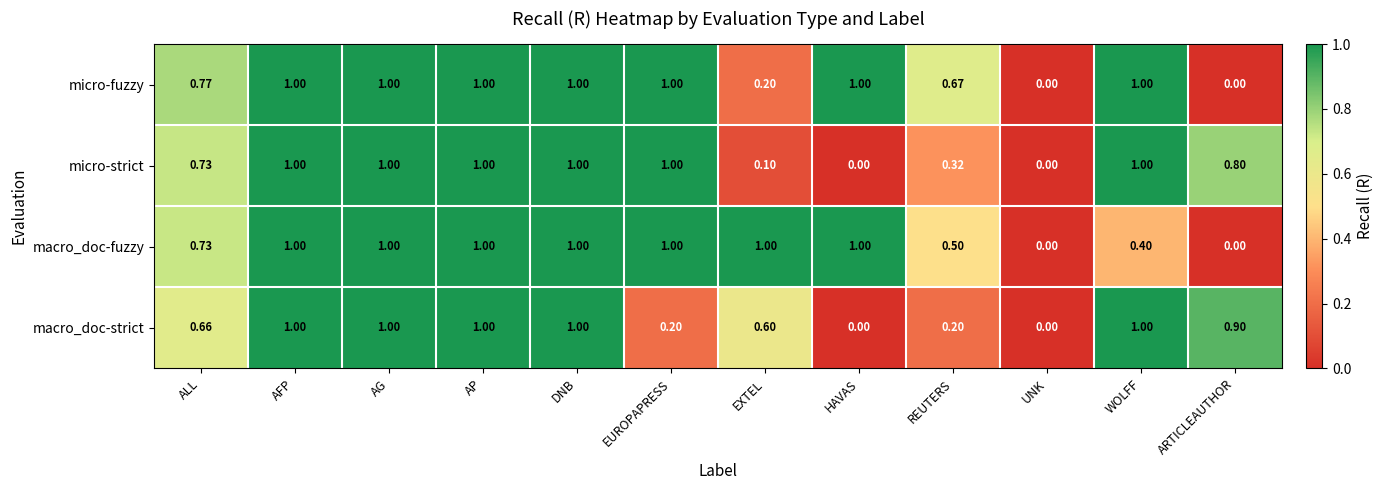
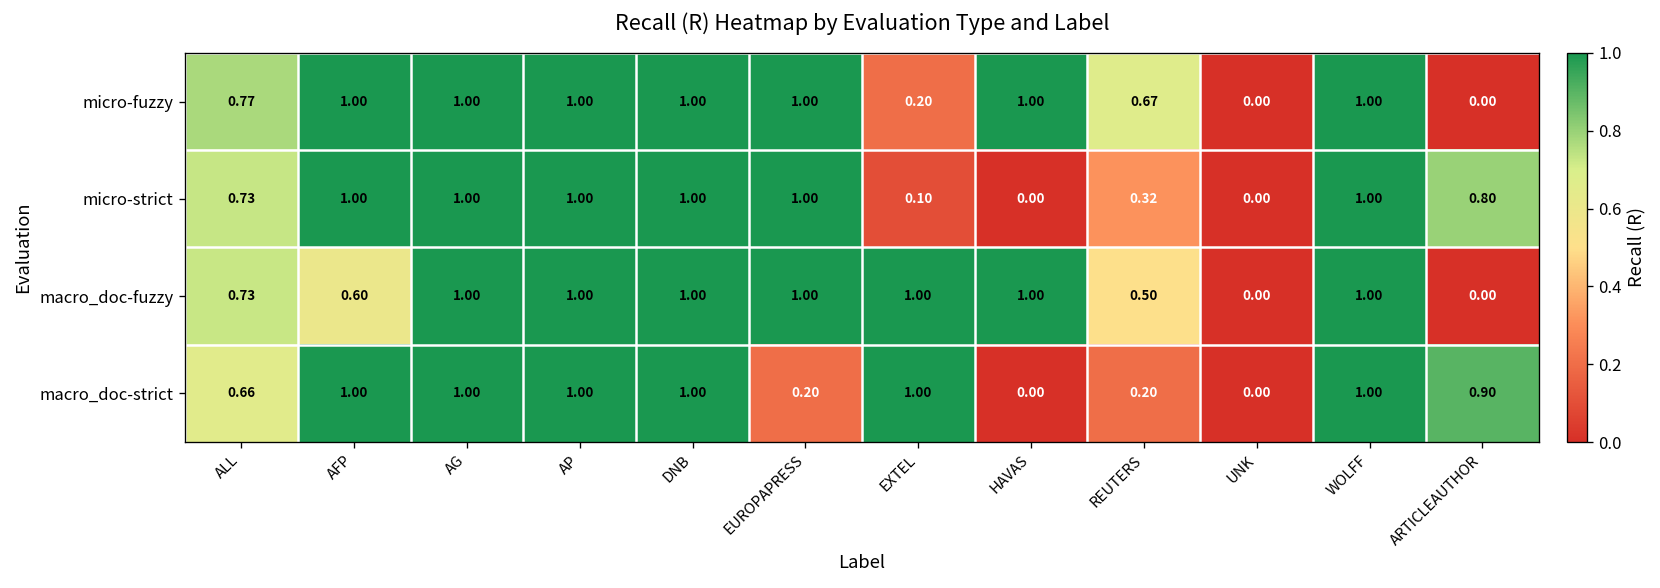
  {
    "micro-fuzzy": {
      "ALL": 0.77,
      "AFP": 1.00,
      "AG": 1.00,
      "AP": 1.00,
      "DNB": 1.00,
      "EUROPAPRESS": 1.00,
      "EXTEL": 0.20,
      "HAVAS": 1.00,
      "REUTERS": 0.67,
      "UNK": 0.00,
      "WOLFF": 1.00,
      "ARTICLEAUTHOR": 0.00
    },
    "micro-strict": {
      "ALL": 0.73,
      "AFP": 1.00,
      "AG": 1.00,
      "AP": 1.00,
      "DNB": 1.00,
      "EUROPAPRESS": 1.00,
      "EXTEL": 0.10,
      "HAVAS": 0.00,
      "REUTERS": 0.32,
      "UNK": 0.00,
      "WOLFF": 1.00,
      "ARTICLEAUTHOR": 0.80
    },
    "macro_doc-fuzzy": {
      "ALL": 0.73,
-     "AFP": 1.00,
+     "AFP": 0.60,
      "AG": 1.00,
      "AP": 1.00,
      "DNB": 1.00,
      "EUROPAPRESS": 1.00,
      "EXTEL": 1.00,
      "HAVAS": 1.00,
      "REUTERS": 0.50,
      "UNK": 0.00,
-     "WOLFF": 0.40,
+     "WOLFF": 1.00,
      "ARTICLEAUTHOR": 0.00
    },
    "macro_doc-strict": {
      "ALL": 0.66,
      "AFP": 1.00,
      "AG": 1.00,
      "AP": 1.00,
      "DNB": 1.00,
      "EUROPAPRESS": 0.20,
-     "EXTEL": 0.60,
+     "EXTEL": 1.00,
      "HAVAS": 0.00,
      "REUTERS": 0.20,
      "UNK": 0.00,
      "WOLFF": 1.00,
      "ARTICLEAUTHOR": 0.90
    }
  }
